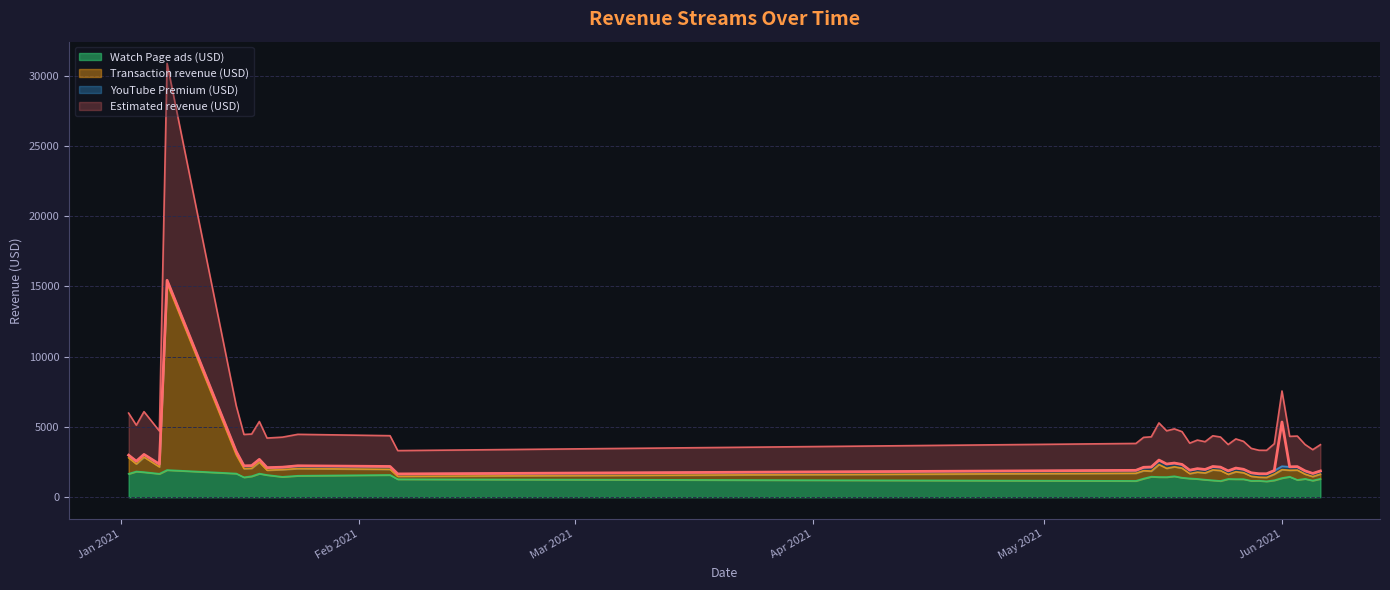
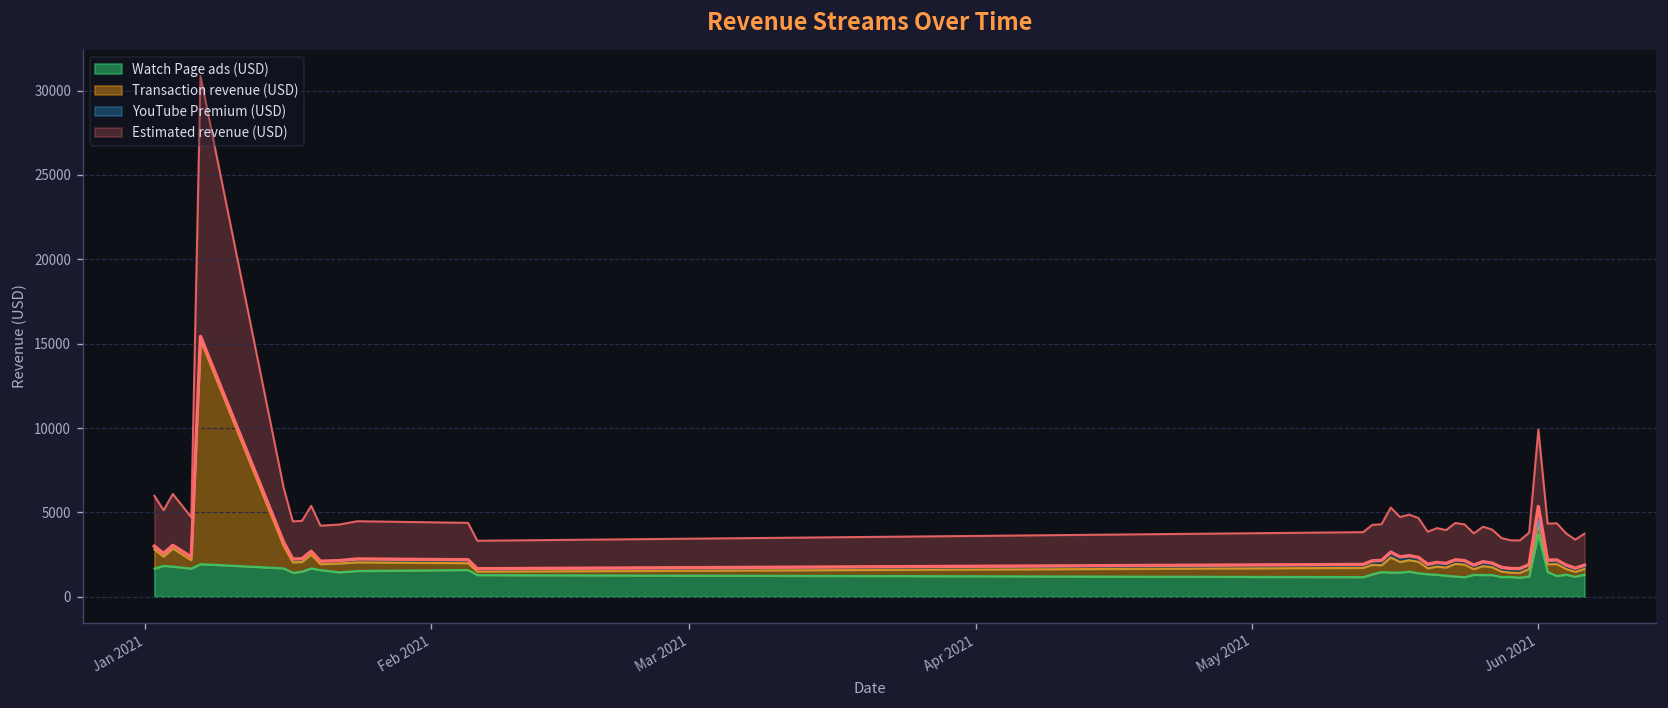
  {
    "Watch Page ads (USD)": {
-     "Jun 2021": 1400
+     "Jun 2021": 3700
    },
    "Transaction revenue (USD)": {
      "Jun 2021": 600
    },
    "YouTube Premium (USD)": {
      "Jun 2021": 200
    }
  }
